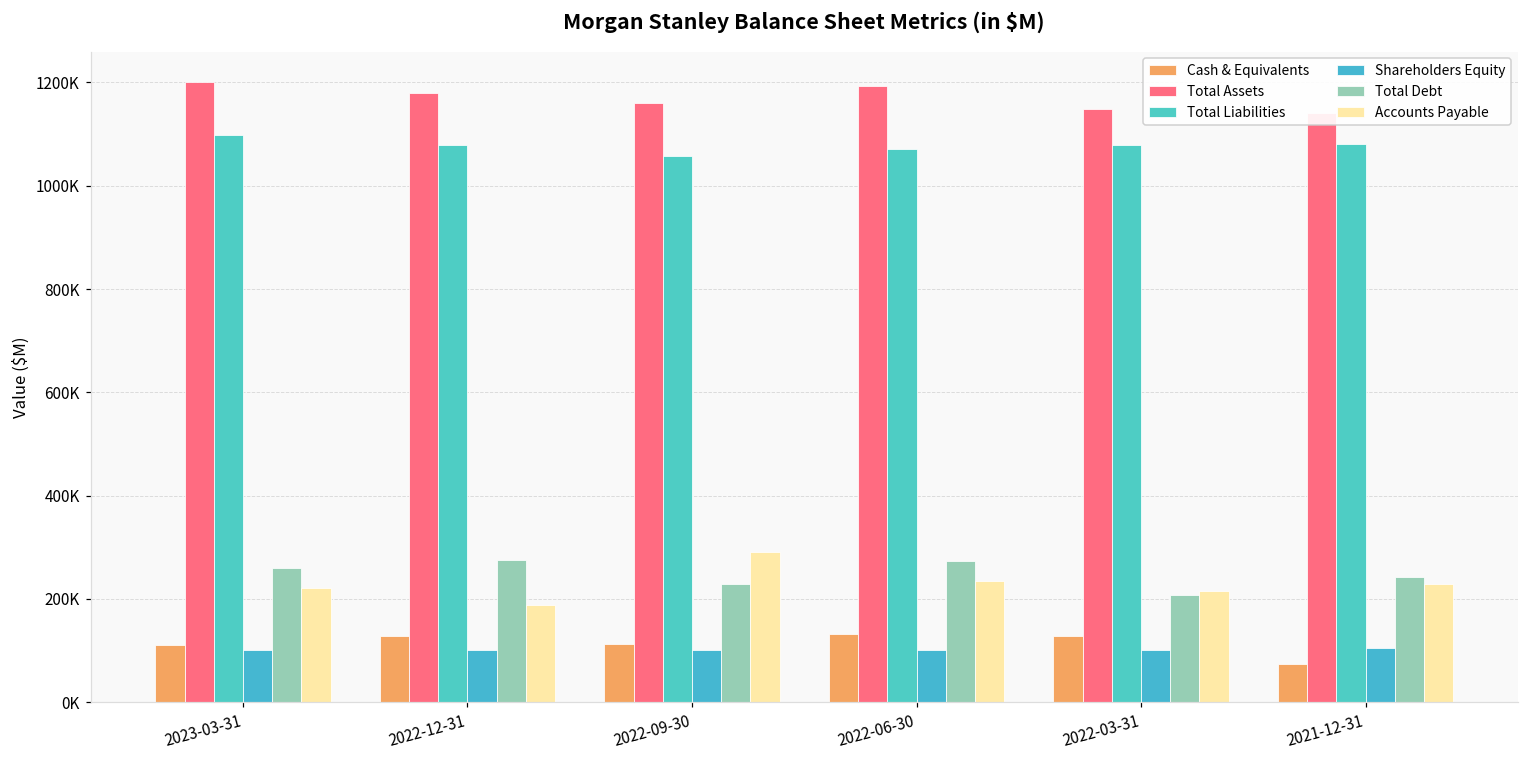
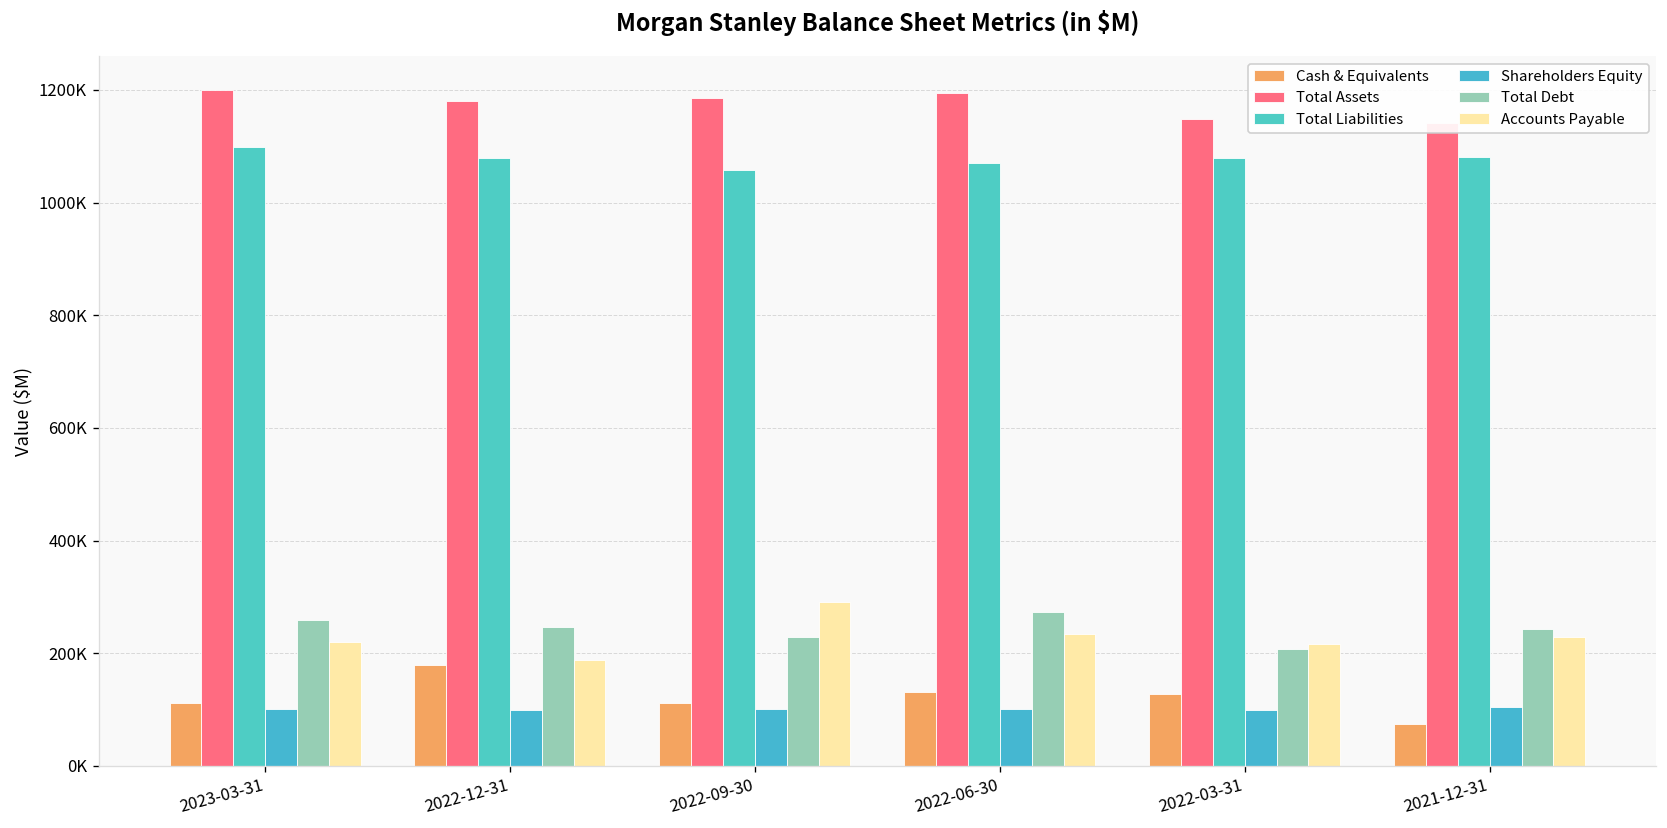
  {
    "Cash & Equivalents": {
      "2023-03-31": 110000,
-     "2022-12-31": 130000,
+     "2022-12-31": 180000,
      "2022-09-30": 110000,
      "2022-06-30": 130000,
      "2022-03-31": 130000,
      "2021-12-31": 70000
    },
    "Total Assets": {
      "2023-03-31": 1200000,
      "2022-12-31": 1180000,
-     "2022-09-30": 1160000,
+     "2022-09-30": 1180000,
      "2022-06-30": 1190000,
      "2022-03-31": 1150000
    },
    "Total Debt": {
      "2023-03-31": 260000,
-     "2022-12-31": 270000,
+     "2022-12-31": 250000,
      "2022-09-30": 230000,
      "2022-06-30": 270000,
      "2022-03-31": 210000,
      "2021-12-31": 240000
    },
    "Accounts Payable": {
      "2023-03-31": 220000,
      "2022-12-31": 190000,
      "2022-09-30": 290000,
      "2022-06-30": 230000,
      "2022-03-31": 220000,
      "2021-12-31": 230000
    }
  }
